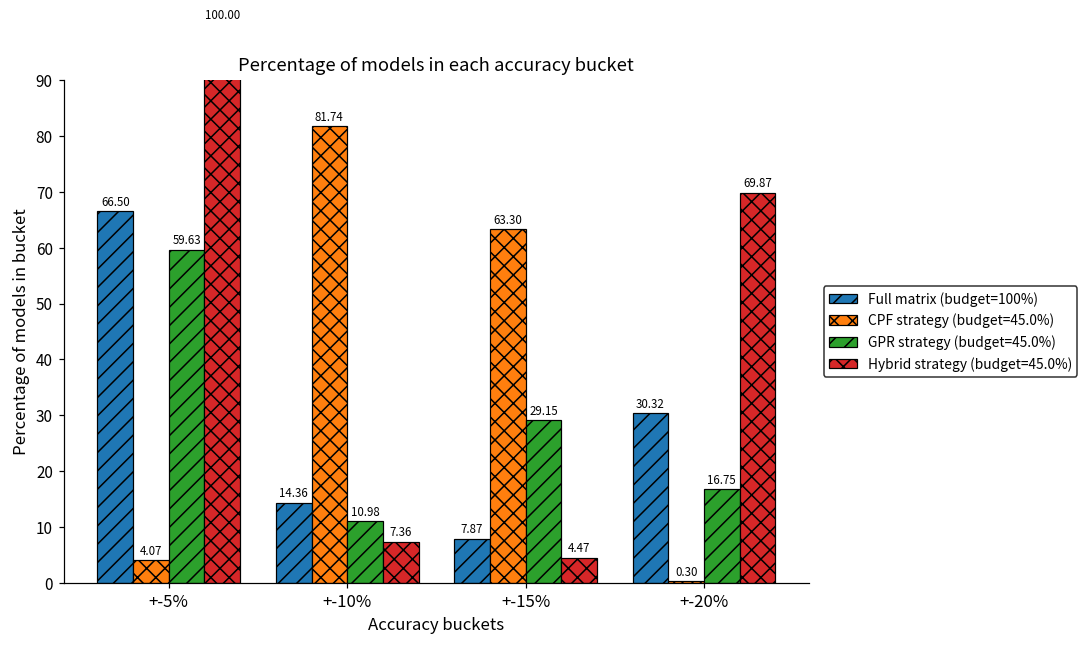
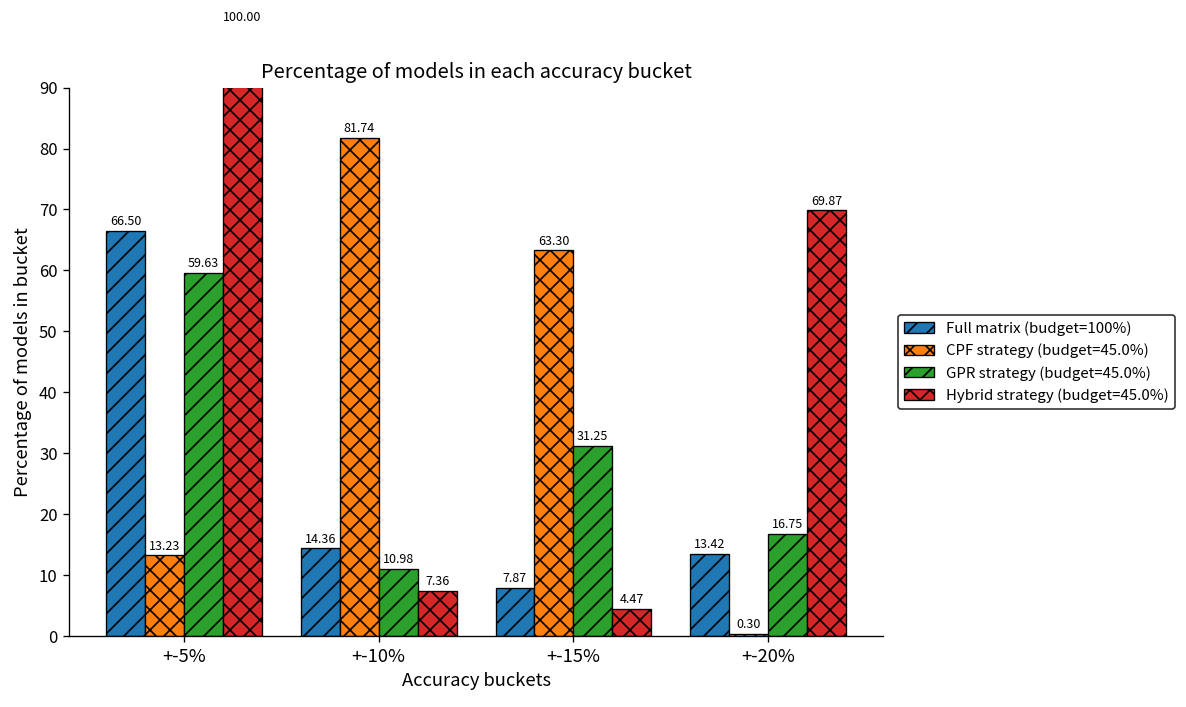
  {
    "Full matrix (budget=100%)": {
      "+-5%": 66.50,
      "+-10%": 14.36,
      "+-15%": 7.87,
-     "+-20%": 30.32
+     "+-20%": 13.42
    },
    "CPF strategy (budget=45.0%)": {
-     "+-5%": 4.07,
+     "+-5%": 13.23,
      "+-10%": 81.74,
      "+-15%": 63.30,
      "+-20%": 0.30
    },
    "GPR strategy (budget=45.0%)": {
      "+-5%": 59.63,
      "+-10%": 10.98,
-     "+-15%": 29.15,
+     "+-15%": 31.25,
      "+-20%": 16.75
    },
    "Hybrid strategy (budget=45.0%)": {
      "+-10%": 7.36,
      "+-15%": 4.47,
      "+-20%": 69.87
    }
  }
